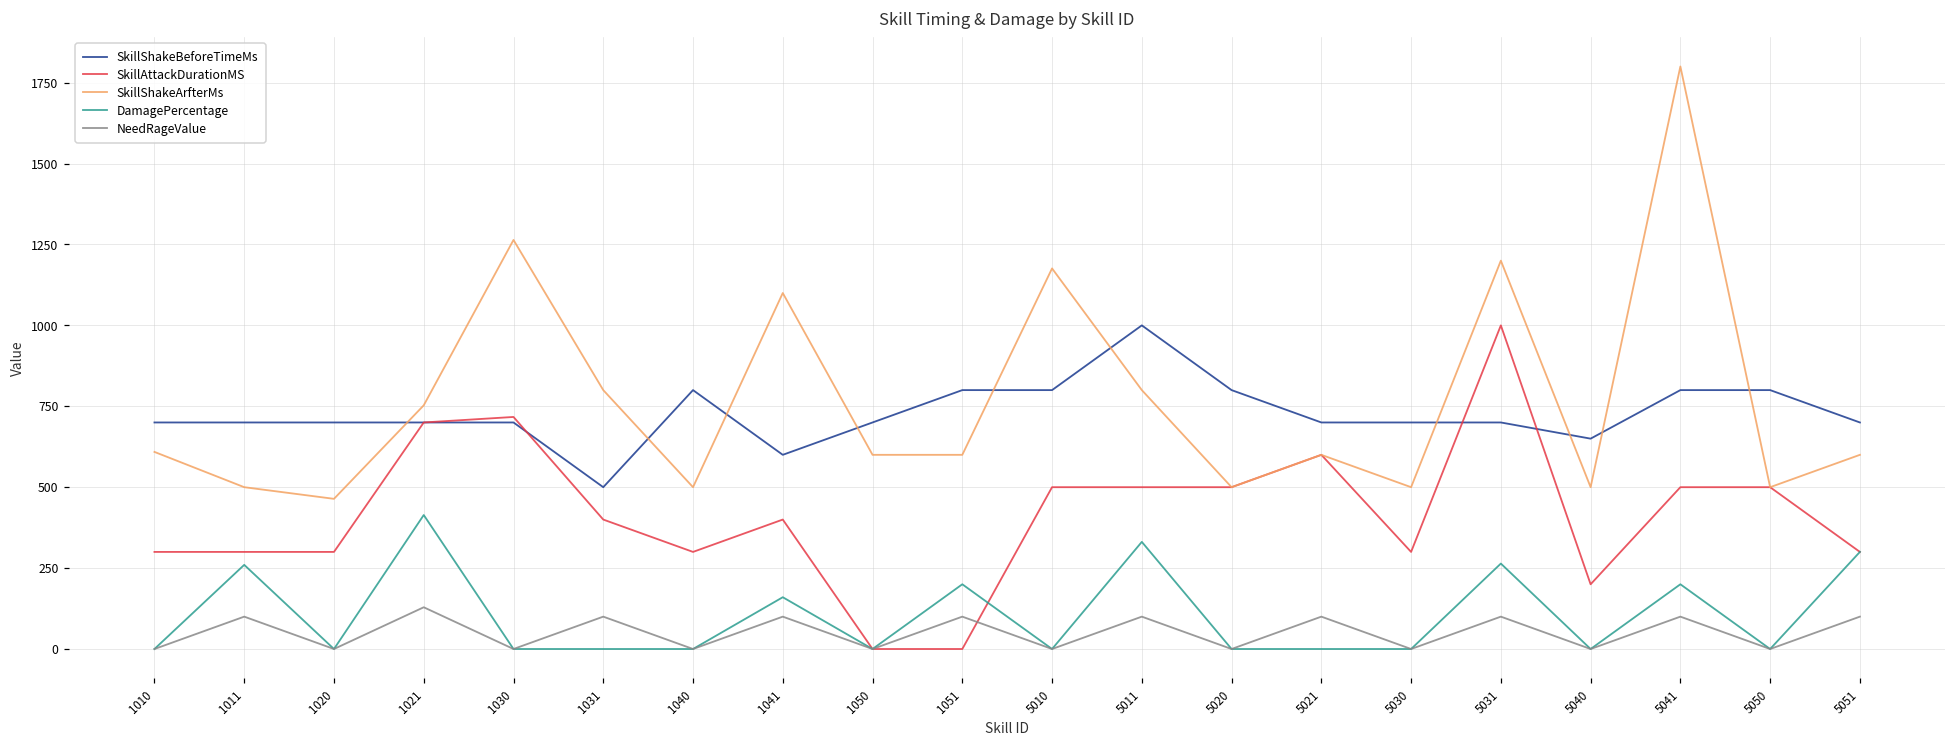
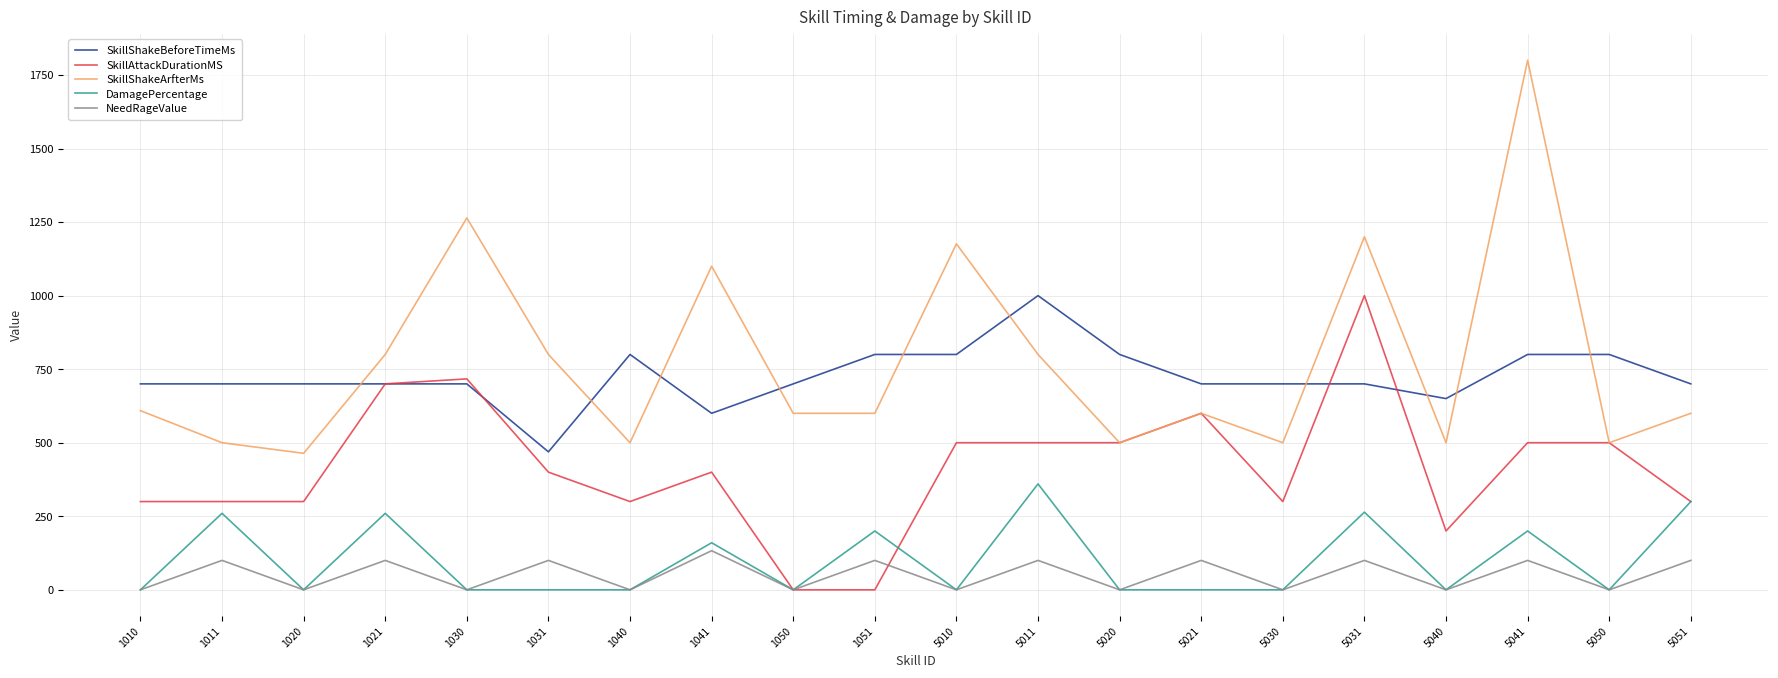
  {
    "SkillShakeBeforeTimeMs": {
      "1010": 700,
      "1011": 700,
      "1020": 700,
      "1030": 700,
-     "1031": 500,
+     "1031": 470,
      "1040": 800,
      "1041": 600,
      "1050": 700,
      "1051": 800,
      "5010": 800,
      "5011": 1000,
      "5020": 800,
      "5021": 700,
      "5030": 700,
      "5031": 700,
      "5040": 650,
      "5041": 800,
      "5050": 800,
      "5051": 700
    },
    "SkillAttackDurationMS": {
      "1010": 300,
      "1011": 300,
      "1020": 300,
      "1030": 720,
      "1031": 400,
      "1040": 300,
      "1041": 400,
      "1051": 0,
      "5010": 500,
      "5011": 500,
      "5030": 300,
      "5031": 1000,
      "5040": 200,
      "5041": 500
    },
    "SkillShakeArfterMs": {
      "1010": 610,
      "1011": 500,
      "1020": 460,
-     "1021": 750,
+     "1021": 800,
      "1030": 1260,
      "1031": 800,
      "1040": 500,
      "1041": 1100,
      "1050": 600,
      "1051": 600,
      "5010": 1180,
      "5011": 800,
      "5030": 500,
      "5031": 1200,
      "5040": 500,
      "5041": 1800,
      "5051": 600
    },
    "DamagePercentage": {
      "1011": 260,
-     "1021": 410,
+     "1021": 260,
      "1031": 0,
      "1041": 160,
      "1051": 200,
-     "5011": 330,
+     "5011": 360,
      "5021": 0,
      "5031": 260,
      "5041": 200
    },
    "NeedRageValue": {
      "1011": 100,
-     "1021": 130,
+     "1021": 100,
      "1031": 100,
-     "1041": 100,
+     "1041": 130,
      "1051": 100,
      "5011": 100,
      "5021": 100,
      "5031": 100,
      "5041": 100,
      "5051": 100
    }
  }
